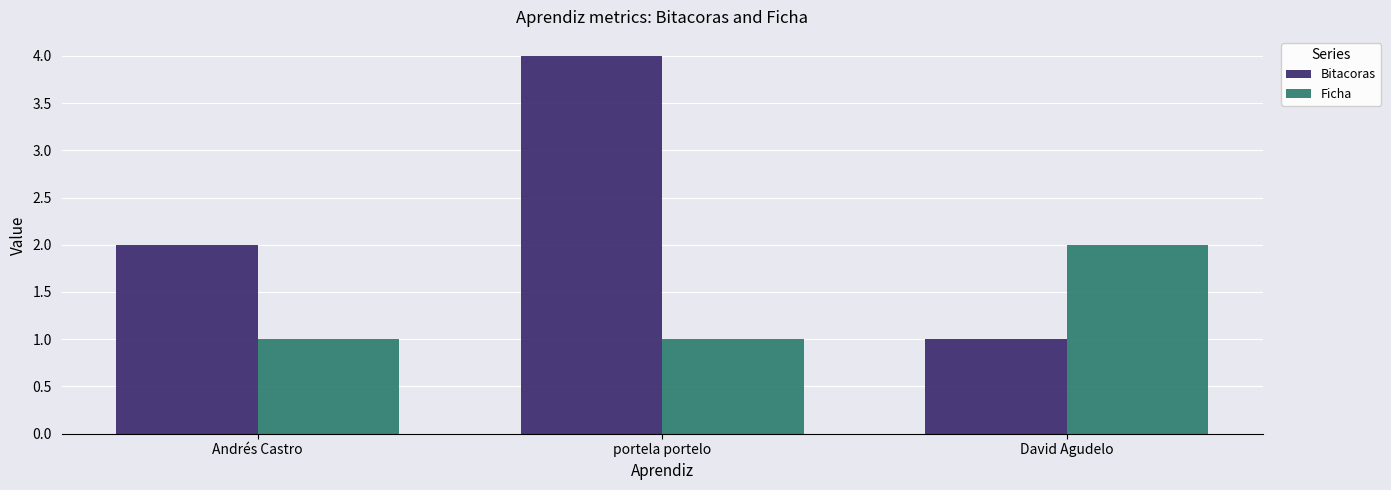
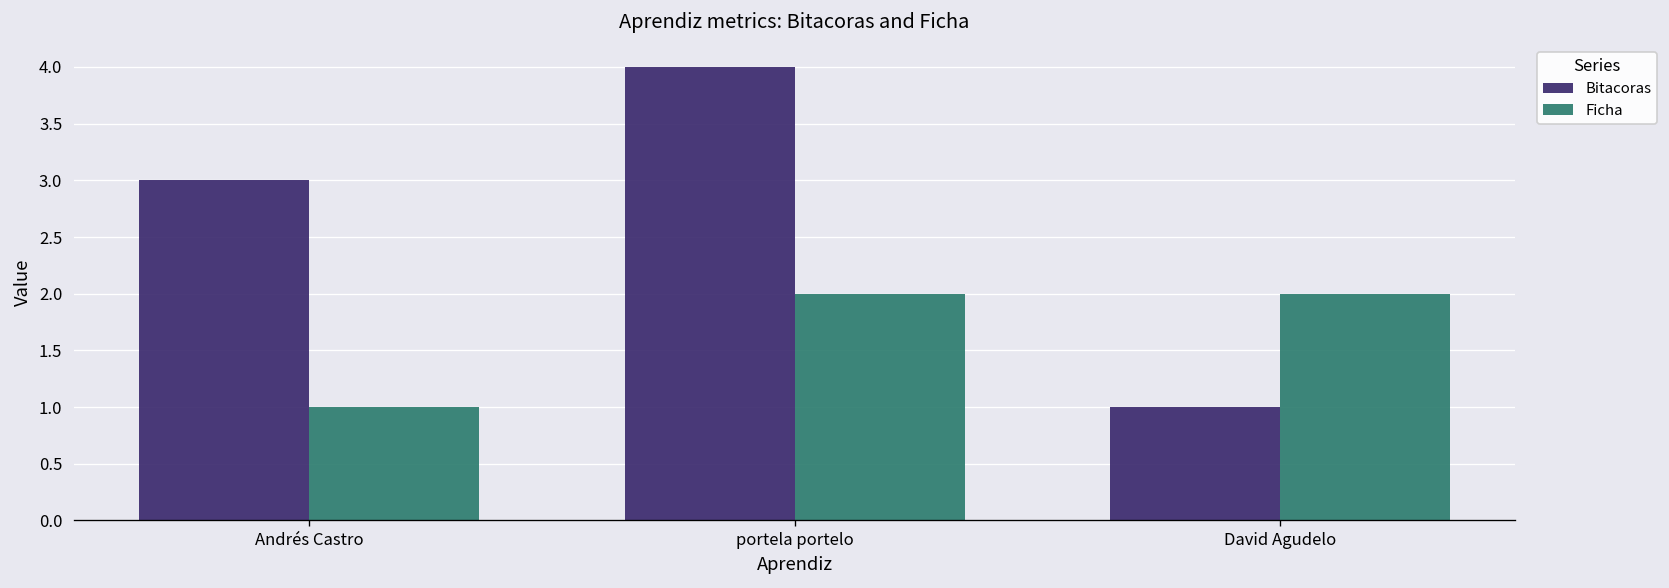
  {
    "Bitacoras": {
-     "Andrés Castro": 2,
+     "Andrés Castro": 3,
      "portela portelo": 4,
      "David Agudelo": 1
    },
    "Ficha": {
      "Andrés Castro": 1,
-     "portela portelo": 1,
+     "portela portelo": 2,
      "David Agudelo": 2
    }
  }
